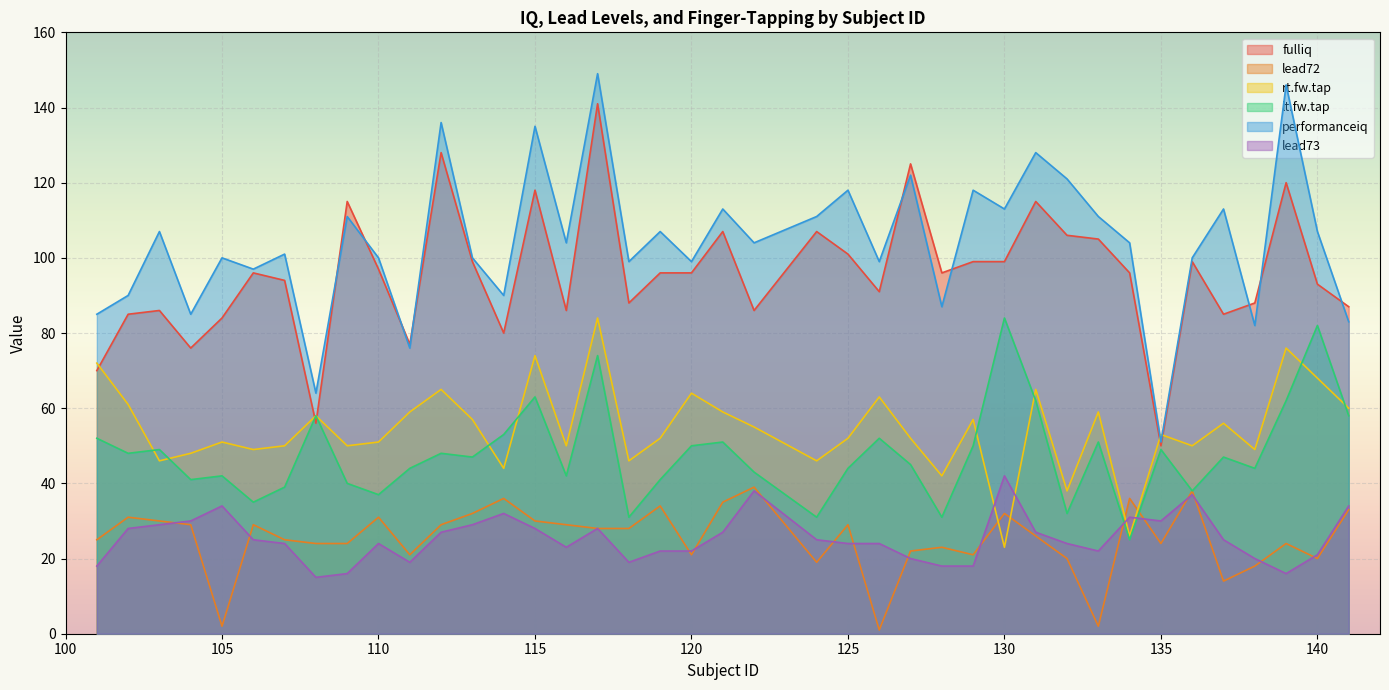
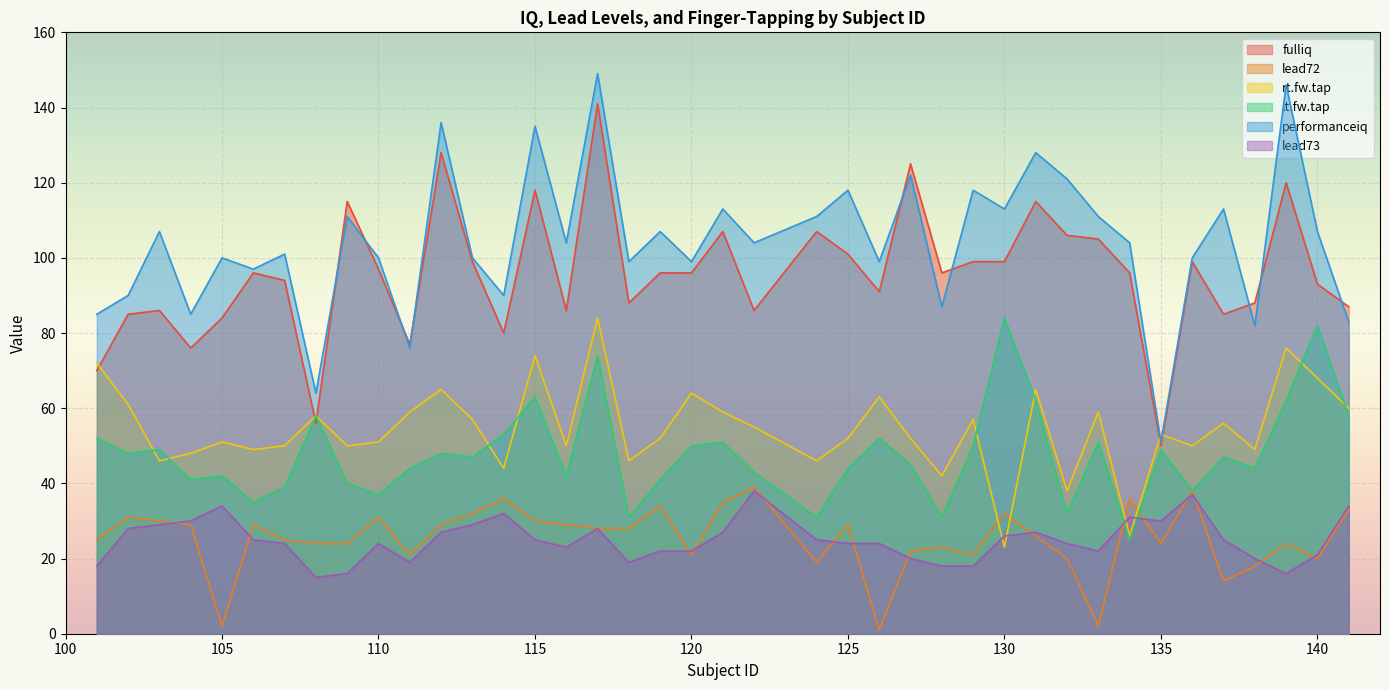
  {
    "lt.fw.tap": {
      "105": 42,
      "110": 37,
      "115": 63,
      "120": 50,
      "125": 44,
      "130": 84,
      "135": 49,
      "140": 82
    },
    "performanceiq": {
      "105": 100,
      "110": 100,
      "115": 135,
      "120": 99,
      "125": 118,
      "130": 113,
      "135": 51,
      "140": 107
    },
    "lead73": {
      "105": 34,
      "110": 24,
-     "115": 28,
+     "115": 25,
      "120": 22,
      "125": 24,
-     "130": 42,
+     "130": 26,
      "135": 30,
      "140": 21
    }
  }
